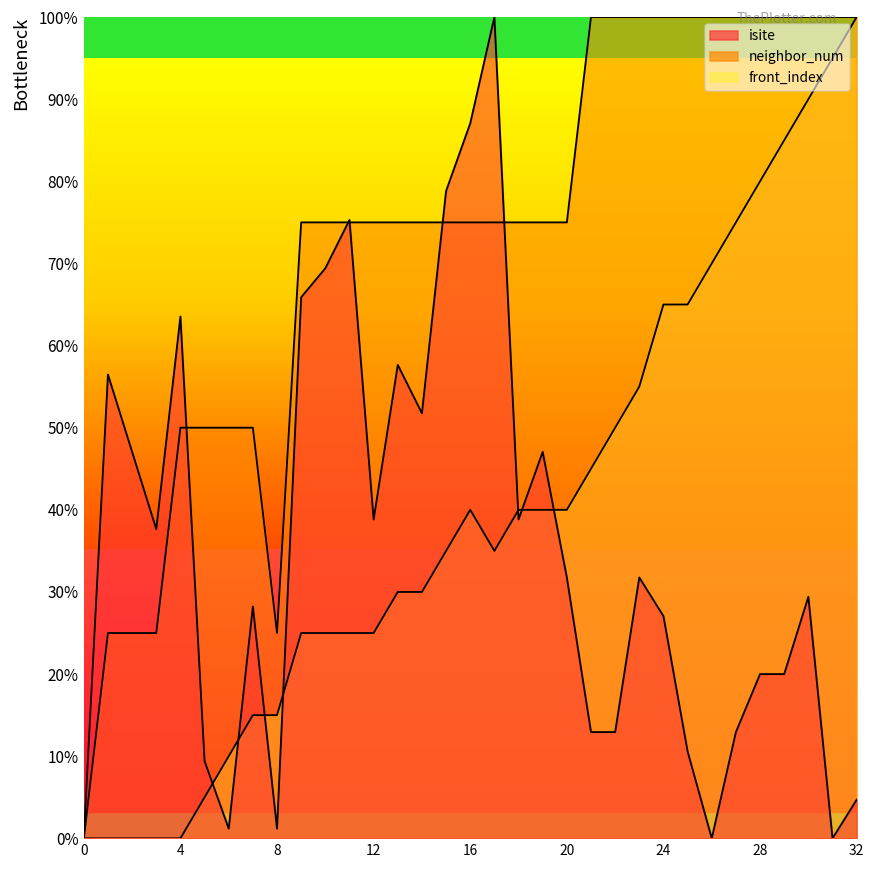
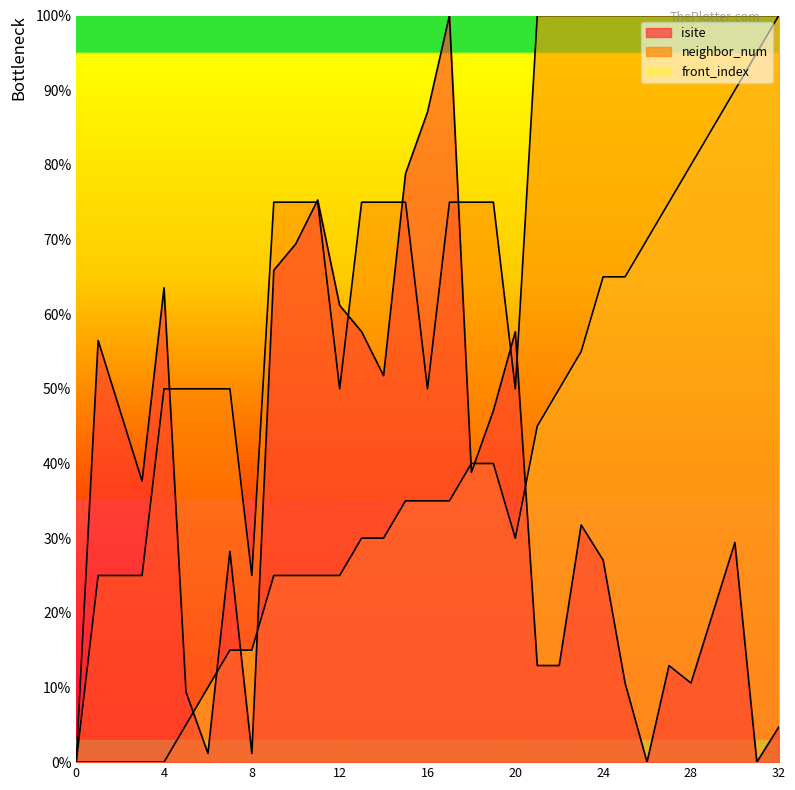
  {
    "front_index": {
      "8": "15%",
      "12": "25%",
-     "16": "40%",
-     "20": "40%",
+     "16": "35%",
+     "20": "30%",
      "24": "65%",
      "28": "80%"
    },
    "neighbor_num": {
      "4": "50%",
      "8": "25%",
-     "12": "75%",
-     "16": "75%",
-     "20": "75%",
+     "12": "50%",
+     "16": "50%",
+     "20": "50%",
      "24": "100%",
      "28": "100%"
    },
    "isite": {
      "4": "64%",
-     "12": "39%",
+     "12": "61%",
      "16": "87%",
-     "20": "32%",
+     "20": "58%",
      "24": "27%",
-     "28": "20%",
+     "28": "11%",
      "32": "5%"
    }
  }
